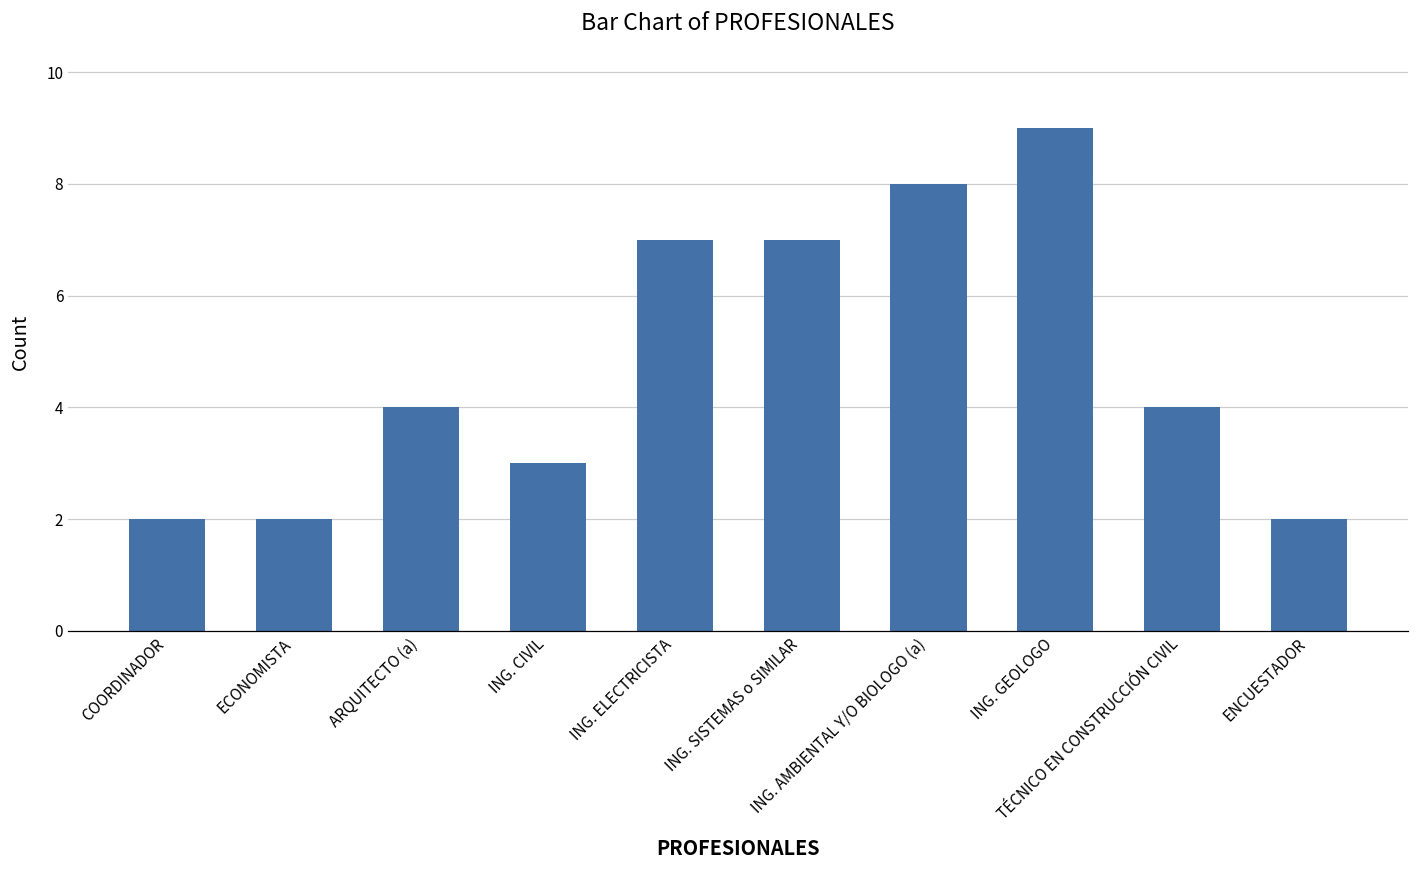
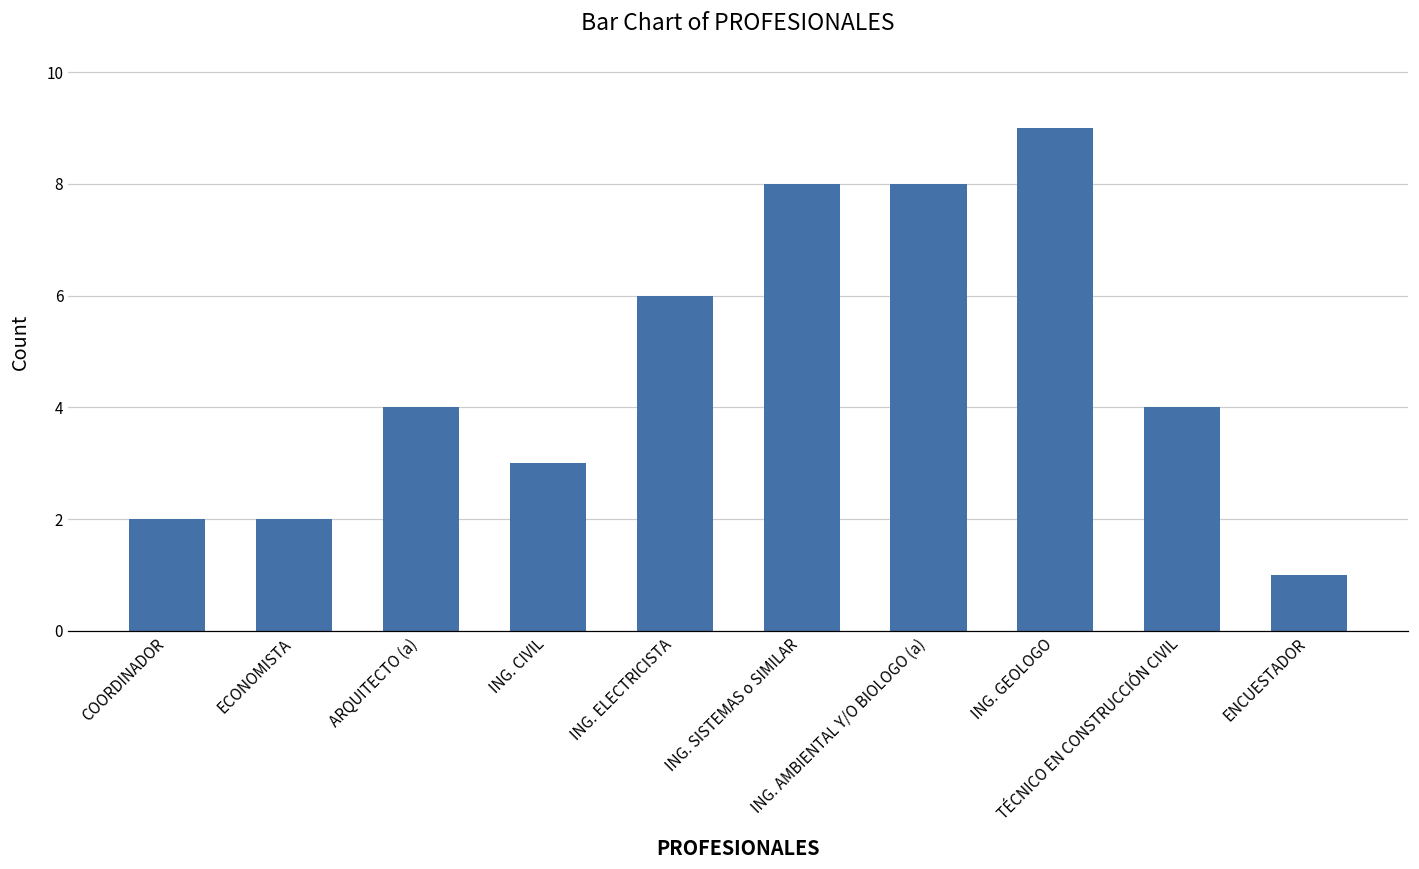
  {
    "COORDINADOR": 2,
    "ECONOMISTA": 2,
    "ARQUITECTO (a)": 4,
    "ING. CIVIL": 3,
-   "ING. ELECTRICISTA": 7,
-   "ING. SISTEMAS o SIMILAR": 7,
+   "ING. ELECTRICISTA": 6,
+   "ING. SISTEMAS o SIMILAR": 8,
    "ING. AMBIENTAL Y/O BIOLOGO (a)": 8,
    "ING. GEOLOGO": 9,
    "TÉCNICO EN CONSTRUCCIÓN CIVIL": 4,
-   "ENCUESTADOR": 2
+   "ENCUESTADOR": 1
  }
